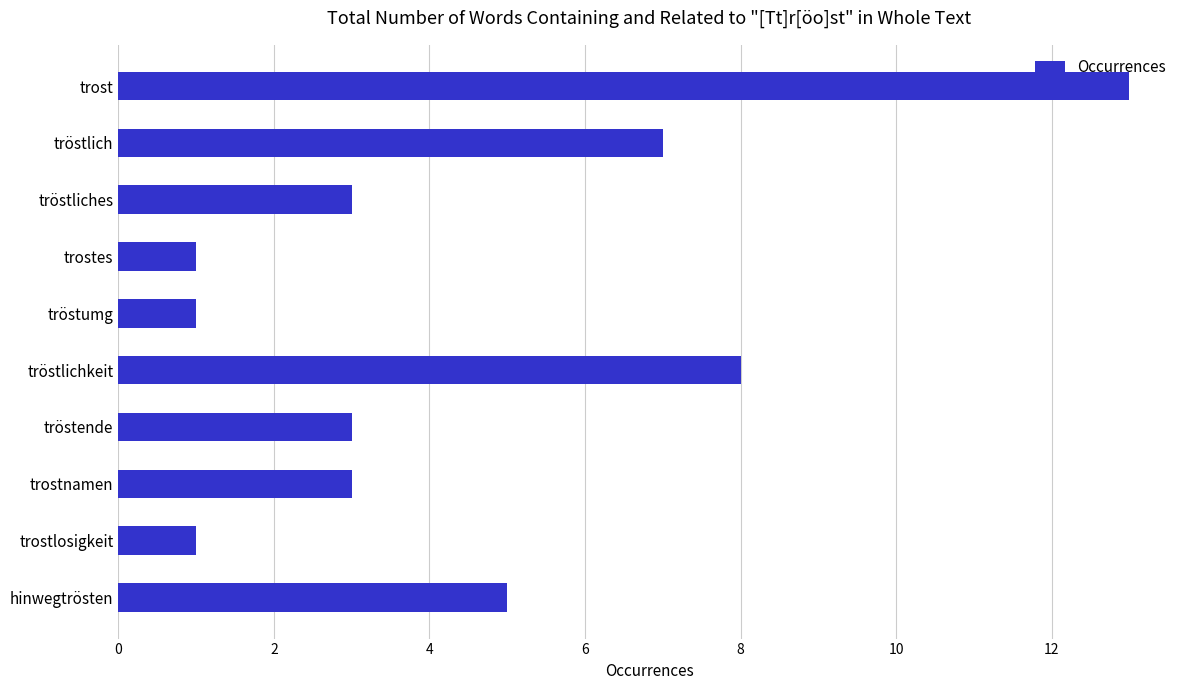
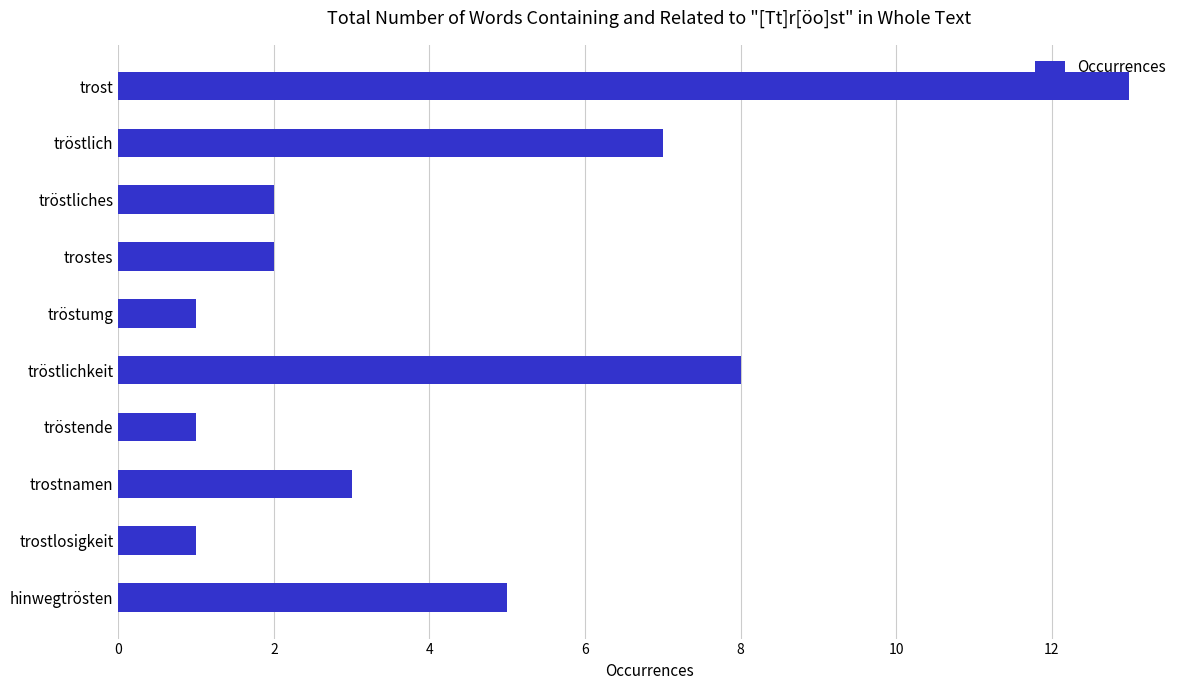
  {
    "trost": 13,
    "tröstlich": 7,
-   "tröstliches": 3,
-   "trostes": 1,
+   "tröstliches": 2,
+   "trostes": 2,
    "tröstumg": 1,
    "tröstlichkeit": 8,
-   "tröstende": 3,
+   "tröstende": 1,
    "trostnamen": 3,
    "trostlosigkeit": 1,
    "hinwegtrösten": 5
  }
